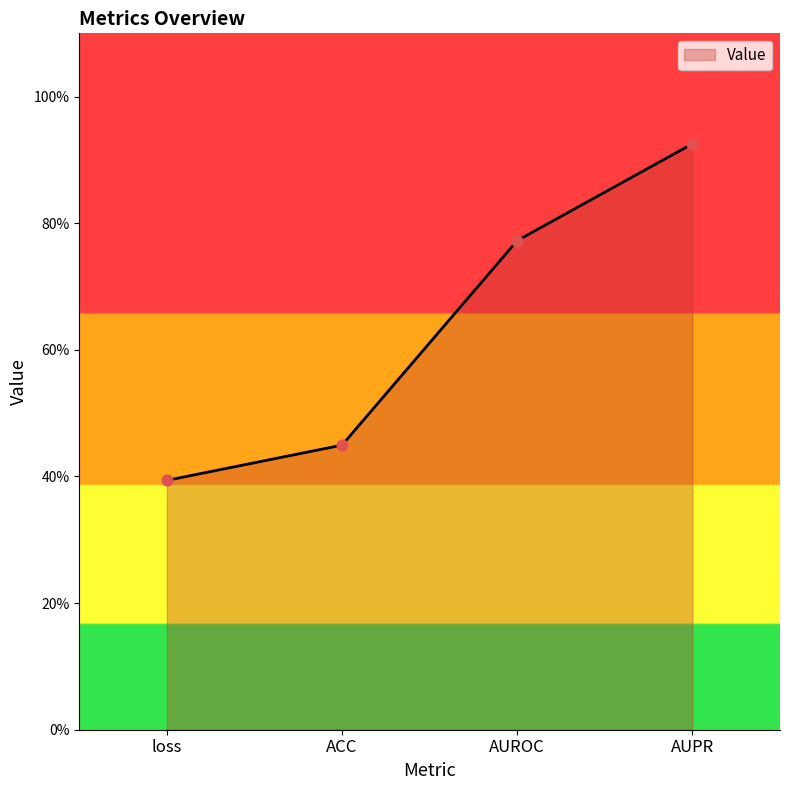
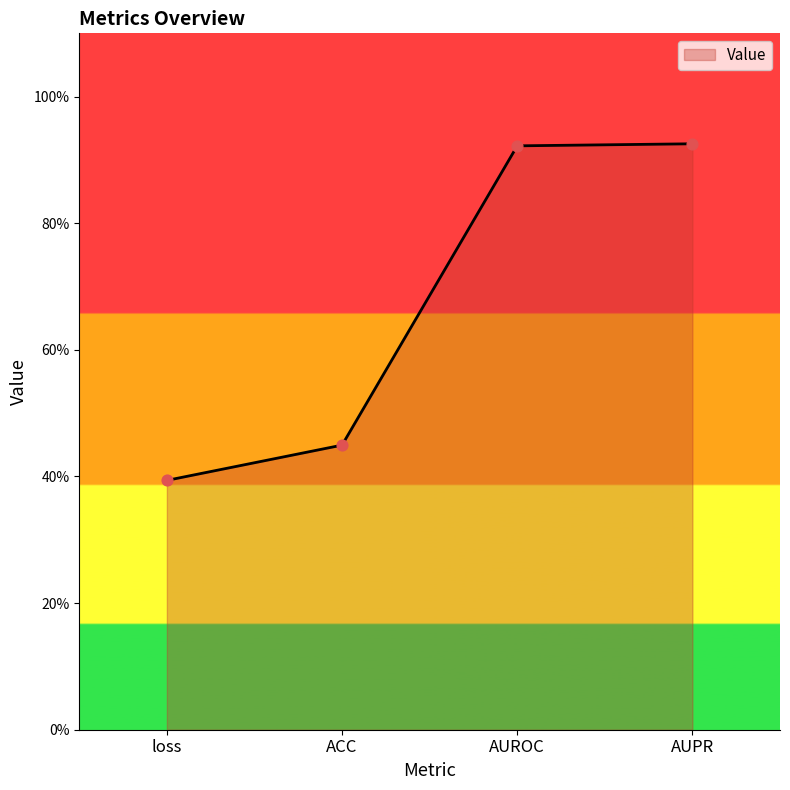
  {
    "loss": "39%",
    "ACC": "45%",
-   "AUROC": "77%",
+   "AUROC": "92%",
    "AUPR": "93%"
  }
